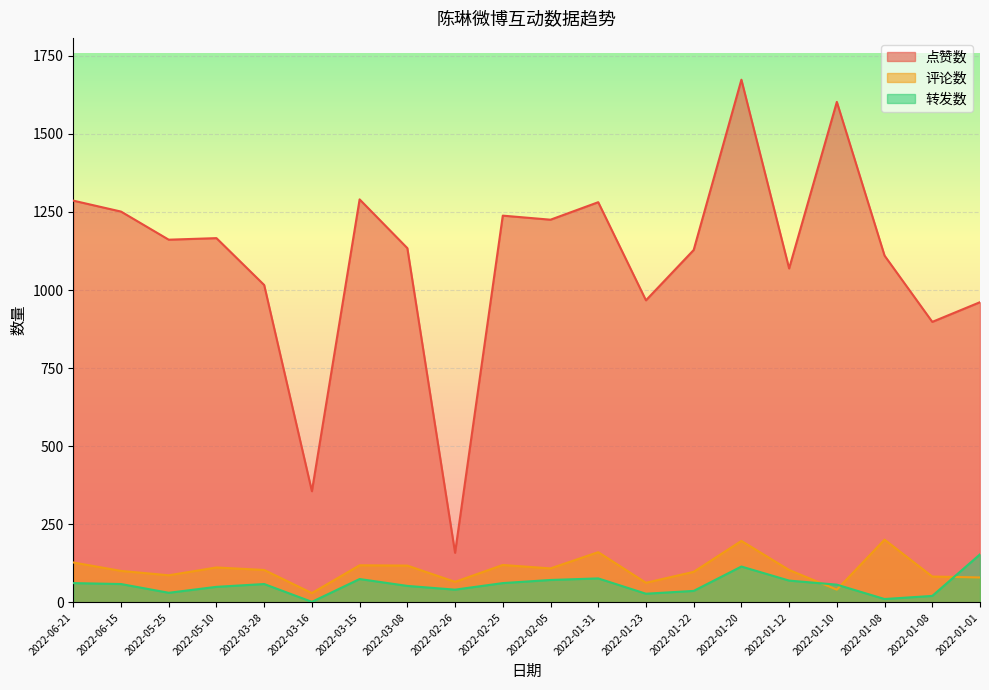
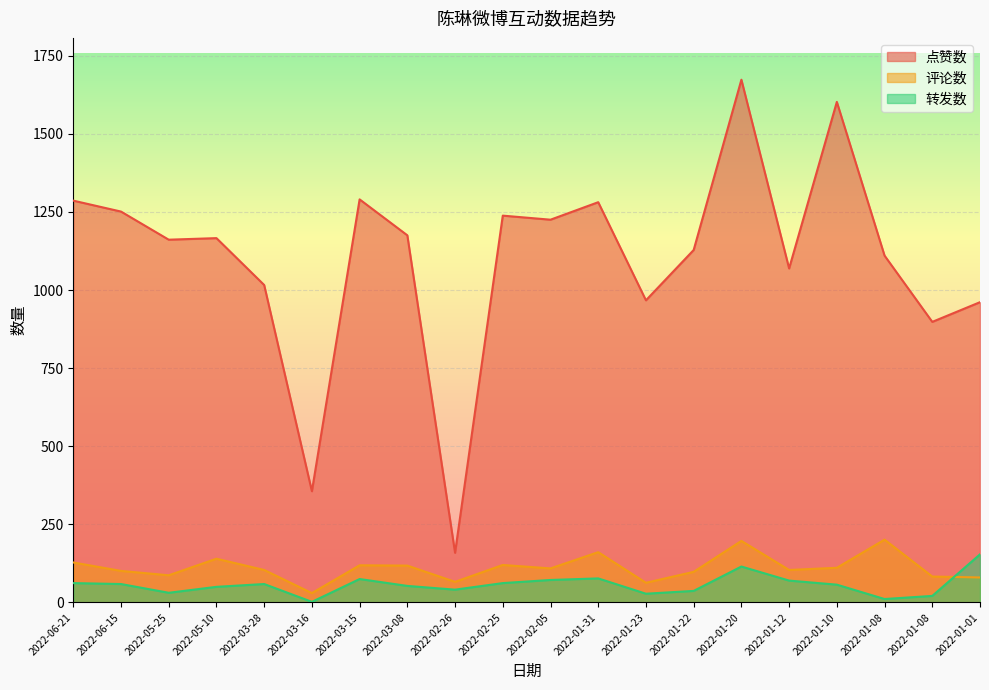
  {
    "点赞数": {
      "2022-06-21": 1290,
      "2022-06-15": 1250,
      "2022-05-25": 1160,
      "2022-05-10": 1170,
      "2022-03-28": 1020,
      "2022-03-16": 360,
      "2022-03-15": 1290,
-     "2022-03-08": 1130,
+     "2022-03-08": 1180,
      "2022-02-26": 160,
      "2022-02-25": 1240,
      "2022-02-05": 1230,
      "2022-01-31": 1280,
      "2022-01-23": 970,
      "2022-01-22": 1130,
      "2022-01-20": 1670,
      "2022-01-12": 1070,
      "2022-01-10": 1600,
      "2022-01-01": 960
    },
    "评论数": {
      "2022-06-21": 130,
      "2022-06-15": 100,
      "2022-05-25": 90,
-     "2022-05-10": 110,
+     "2022-05-10": 140,
      "2022-03-28": 100,
      "2022-03-16": 30,
      "2022-03-15": 120,
      "2022-03-08": 120,
      "2022-02-26": 70,
      "2022-02-25": 120,
      "2022-02-05": 110,
      "2022-01-31": 160,
      "2022-01-23": 60,
      "2022-01-22": 100,
      "2022-01-20": 200,
      "2022-01-12": 100,
-     "2022-01-10": 40,
+     "2022-01-10": 110,
      "2022-01-01": 80
    },
    "转发数": {
      "2022-06-21": 60,
      "2022-06-15": 60,
      "2022-05-25": 30,
      "2022-05-10": 50,
      "2022-03-28": 60,
      "2022-03-16": 0,
      "2022-03-15": 80,
      "2022-03-08": 50,
      "2022-02-26": 40,
      "2022-02-25": 60,
      "2022-02-05": 70,
      "2022-01-31": 80,
      "2022-01-23": 30,
      "2022-01-22": 40,
      "2022-01-20": 120,
      "2022-01-12": 70,
      "2022-01-10": 60,
      "2022-01-01": 150
    }
  }
